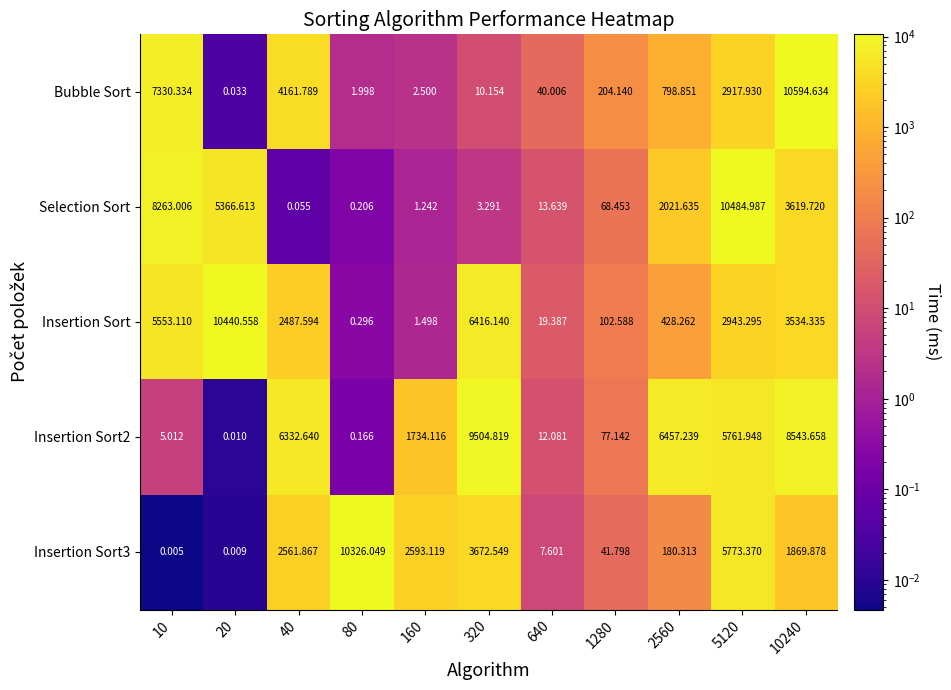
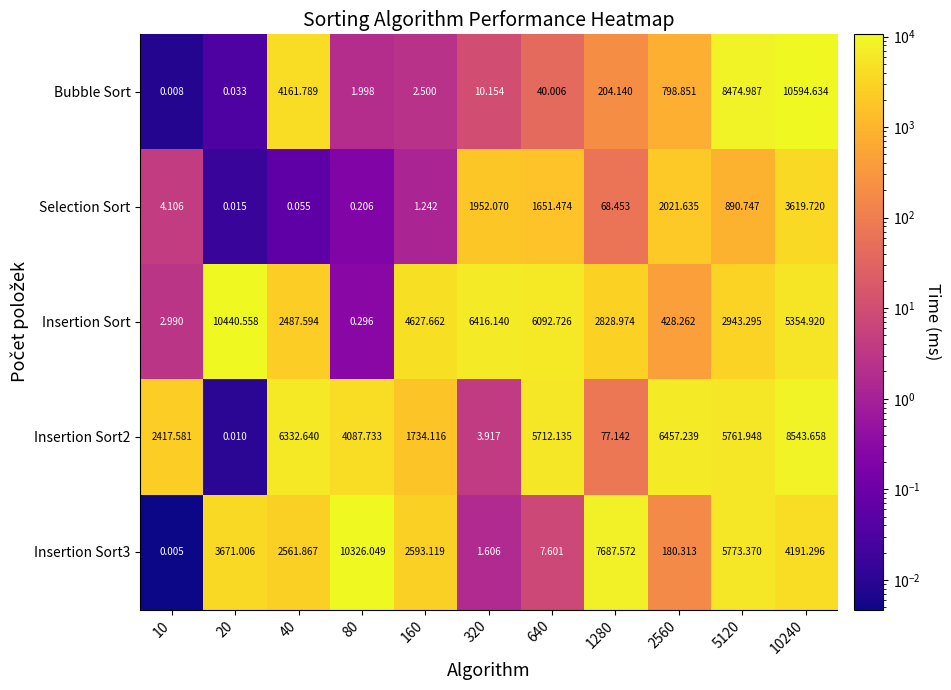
  {
    "Bubble Sort": {
-     "10": 7330.334,
+     "10": 0.008,
      "20": 0.033,
      "40": 4161.789,
      "80": 1.998,
      "160": 2.500,
      "320": 10.154,
      "640": 40.006,
      "1280": 204.140,
      "2560": 798.851,
-     "5120": 2917.930,
+     "5120": 8474.987,
      "10240": 10594.634
    },
    "Selection Sort": {
-     "10": 8263.006,
-     "20": 5366.613,
+     "10": 4.106,
+     "20": 0.015,
      "40": 0.055,
      "80": 0.206,
      "160": 1.242,
-     "320": 3.291,
-     "640": 13.639,
+     "320": 1952.070,
+     "640": 1651.474,
      "1280": 68.453,
      "2560": 2021.635,
-     "5120": 10484.987,
+     "5120": 890.747,
      "10240": 3619.720
    },
    "Insertion Sort": {
-     "10": 5553.110,
+     "10": 2.990,
      "20": 10440.558,
      "40": 2487.594,
      "80": 0.296,
-     "160": 1.498,
+     "160": 4627.662,
      "320": 6416.140,
-     "640": 19.387,
-     "1280": 102.588,
+     "640": 6092.726,
+     "1280": 2828.974,
      "2560": 428.262,
      "5120": 2943.295,
-     "10240": 3534.335
+     "10240": 5354.920
    },
    "Insertion Sort2": {
-     "10": 5.012,
+     "10": 2417.581,
      "20": 0.010,
      "40": 6332.640,
-     "80": 0.166,
+     "80": 4087.733,
      "160": 1734.116,
-     "320": 9504.819,
-     "640": 12.081,
+     "320": 3.917,
+     "640": 5712.135,
      "1280": 77.142,
      "2560": 6457.239,
      "5120": 5761.948,
      "10240": 8543.658
    },
    "Insertion Sort3": {
      "10": 0.005,
-     "20": 0.009,
+     "20": 3671.006,
      "40": 2561.867,
      "80": 10326.049,
      "160": 2593.119,
-     "320": 3672.549,
+     "320": 1.606,
      "640": 7.601,
-     "1280": 41.798,
+     "1280": 7687.572,
      "2560": 180.313,
      "5120": 5773.370,
-     "10240": 1869.878
+     "10240": 4191.296
    }
  }
